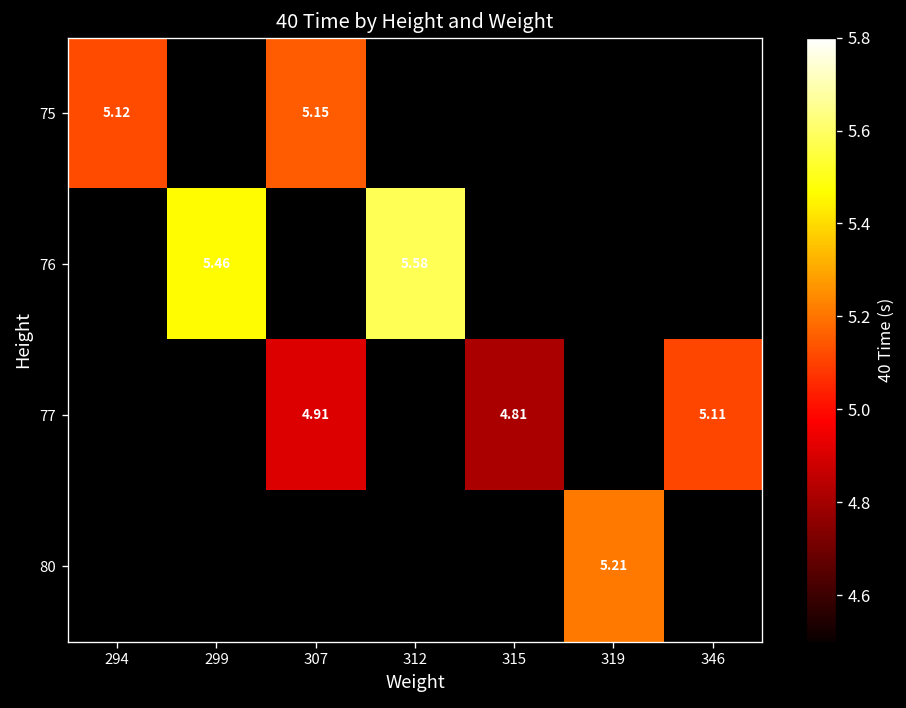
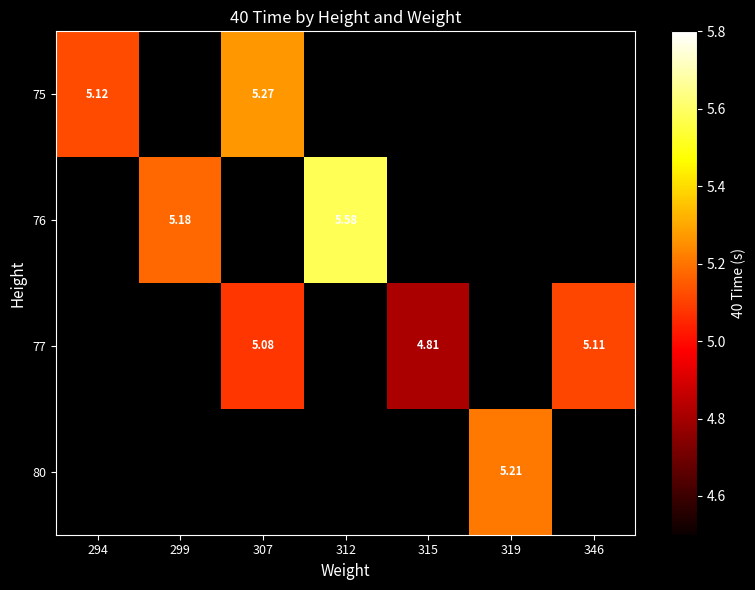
  {
    "75": {
      "294": 5.12,
-     "307": 5.15
+     "307": 5.27
    },
    "76": {
-     "299": 5.46,
+     "299": 5.18,
      "312": 5.58
    },
    "77": {
-     "307": 4.91,
+     "307": 5.08,
      "315": 4.81,
      "346": 5.11
    },
    "80": {
      "319": 5.21
    }
  }
